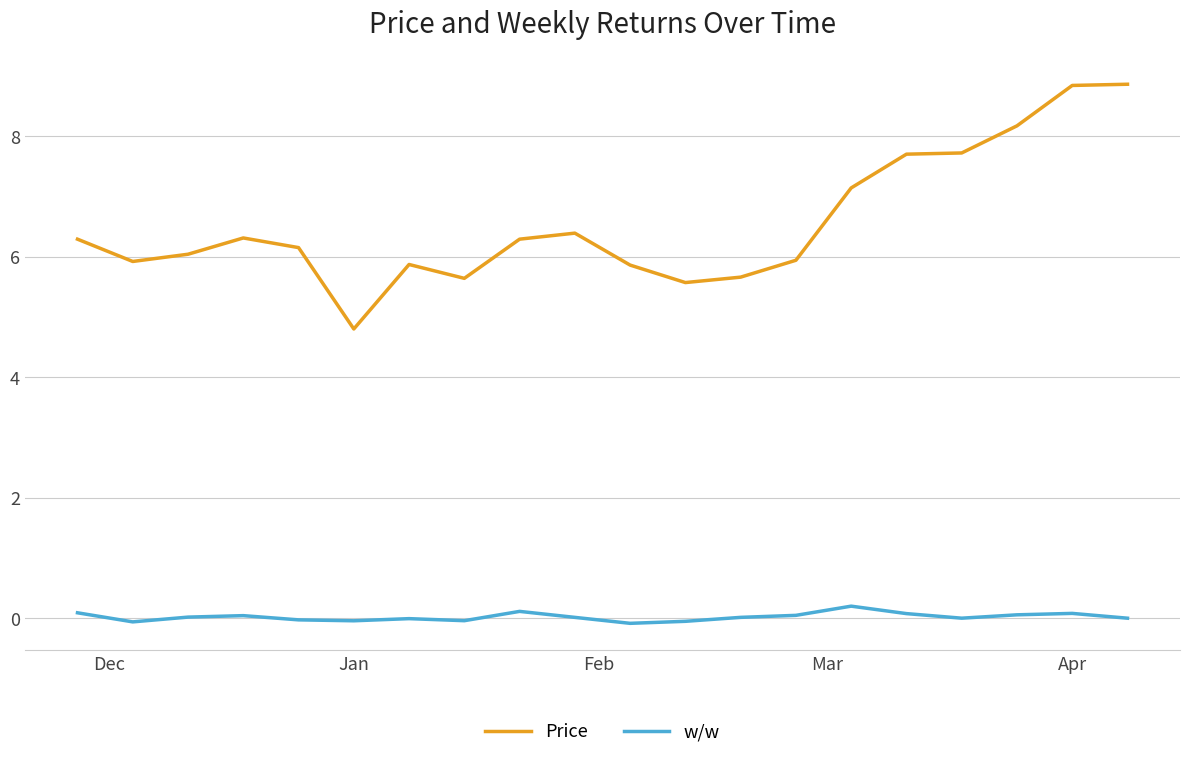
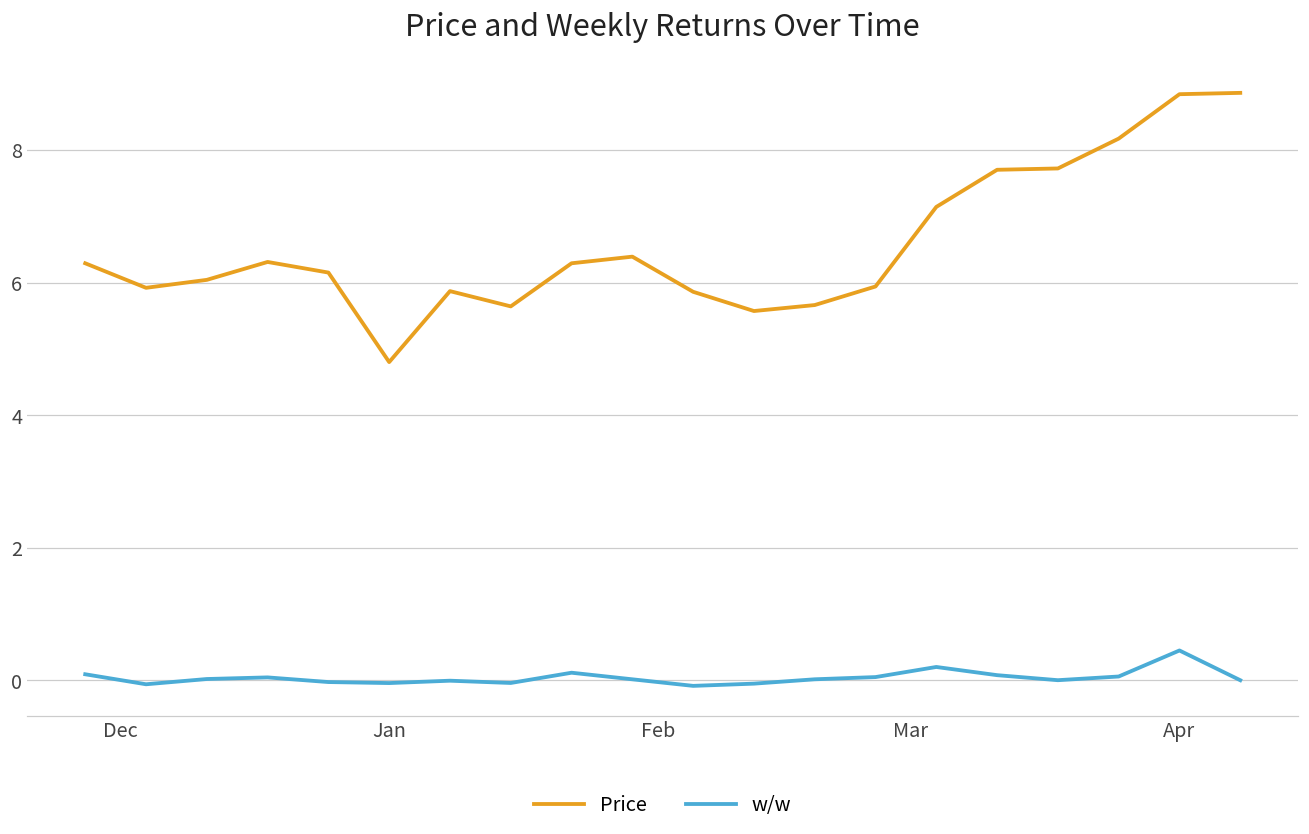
  {
    "Price": {
      "Jan": 4.8,
      "Apr": 8.8
    },
    "w/w": {
      "Jan": 0.0,
-     "Apr": 0.1
+     "Apr": 0.5
    }
  }
